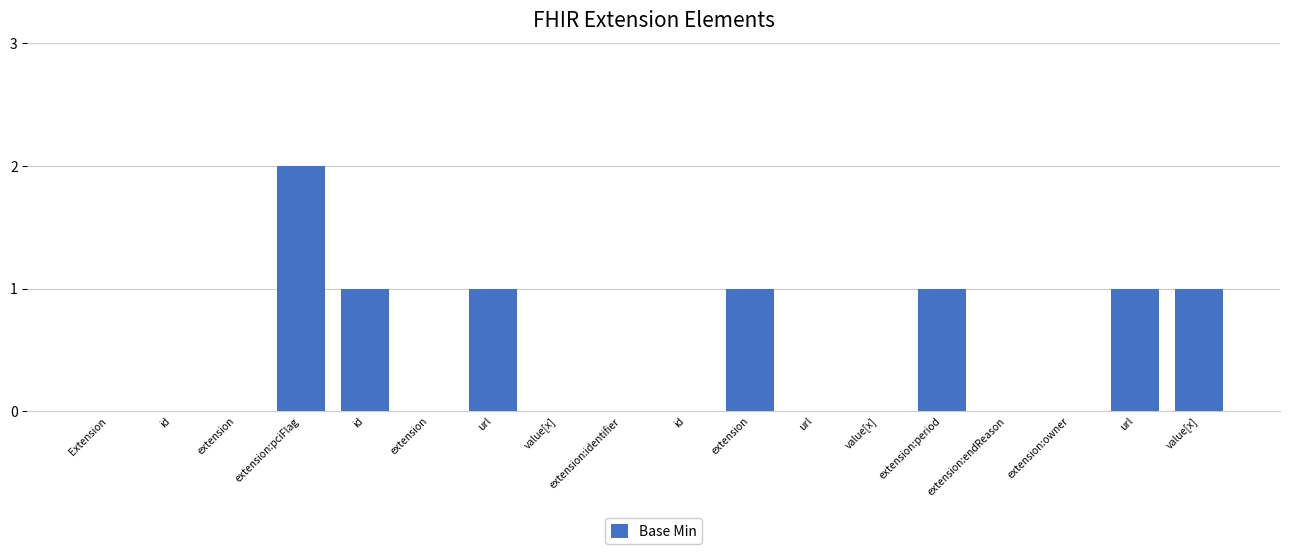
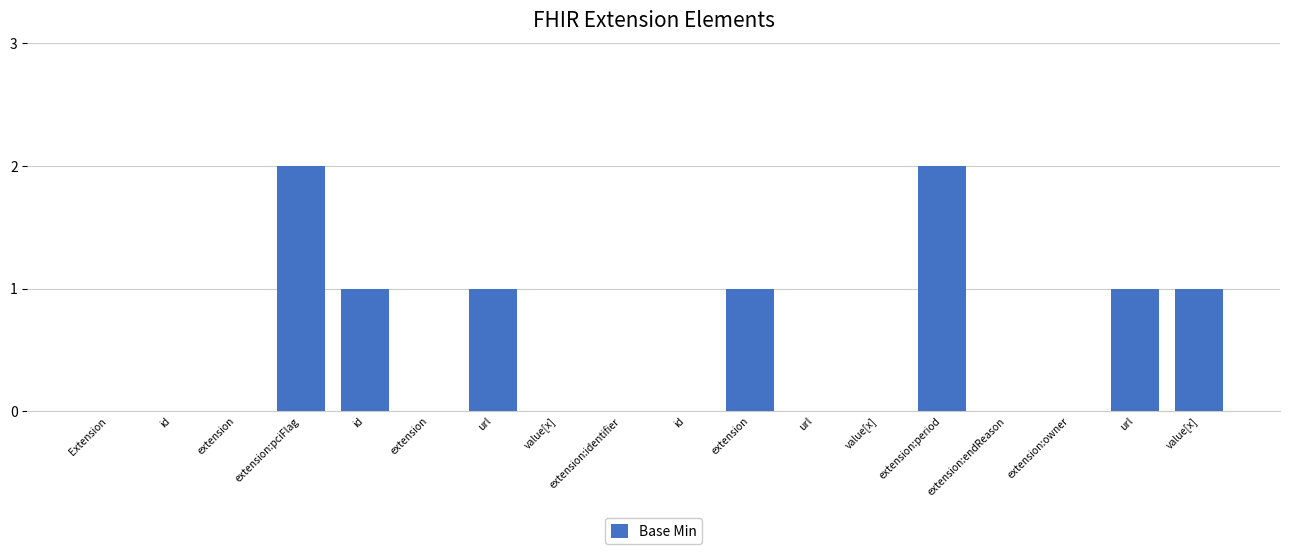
  {
    "Extension": 0,
    "extension:pciFlag": 2,
    "extension:identifier": 0,
-   "extension:period": 1,
+   "extension:period": 2,
    "extension:endReason": 0,
    "extension:owner": 0
  }
